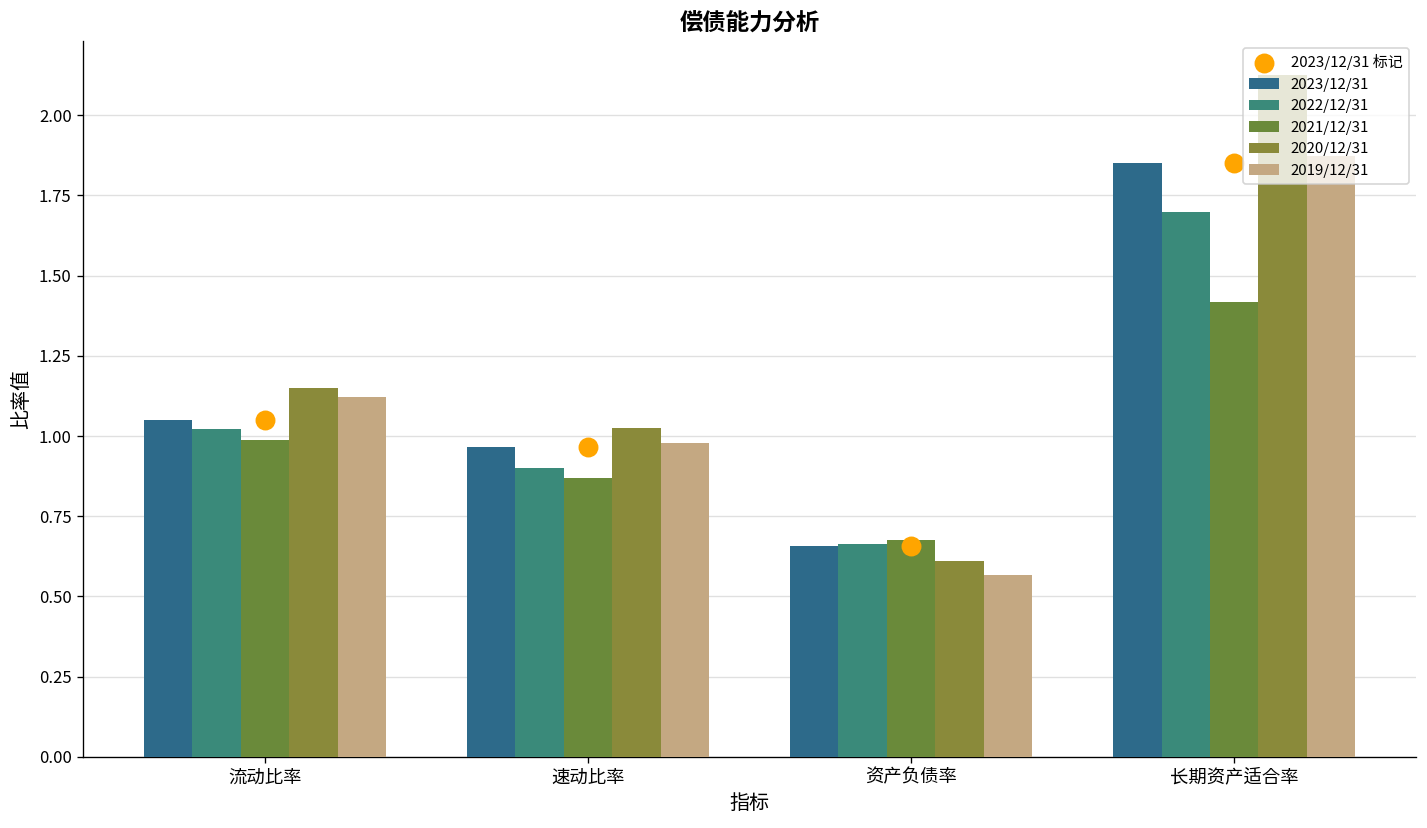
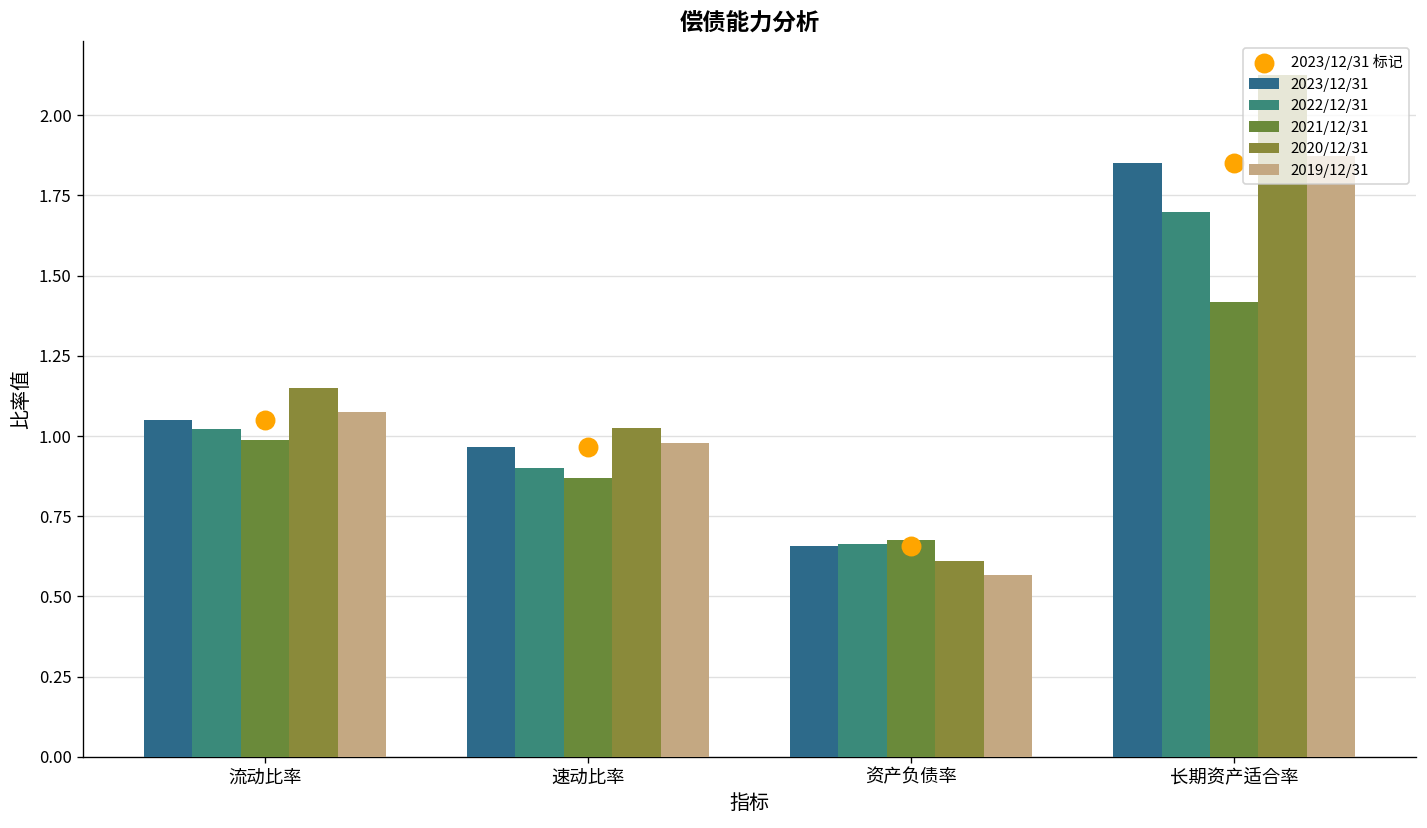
  {
    "2019/12/31": {
-     "流动比率": 1.12,
+     "流动比率": 1.08,
      "速动比率": 0.98,
      "资产负债率": 0.57
    }
  }
